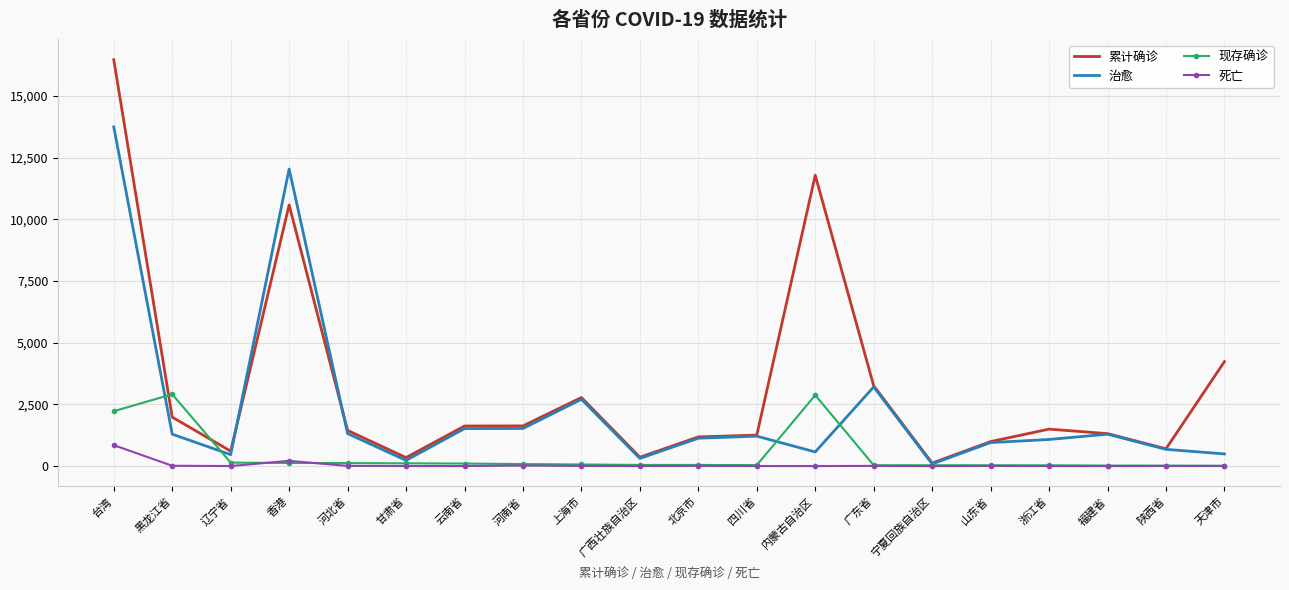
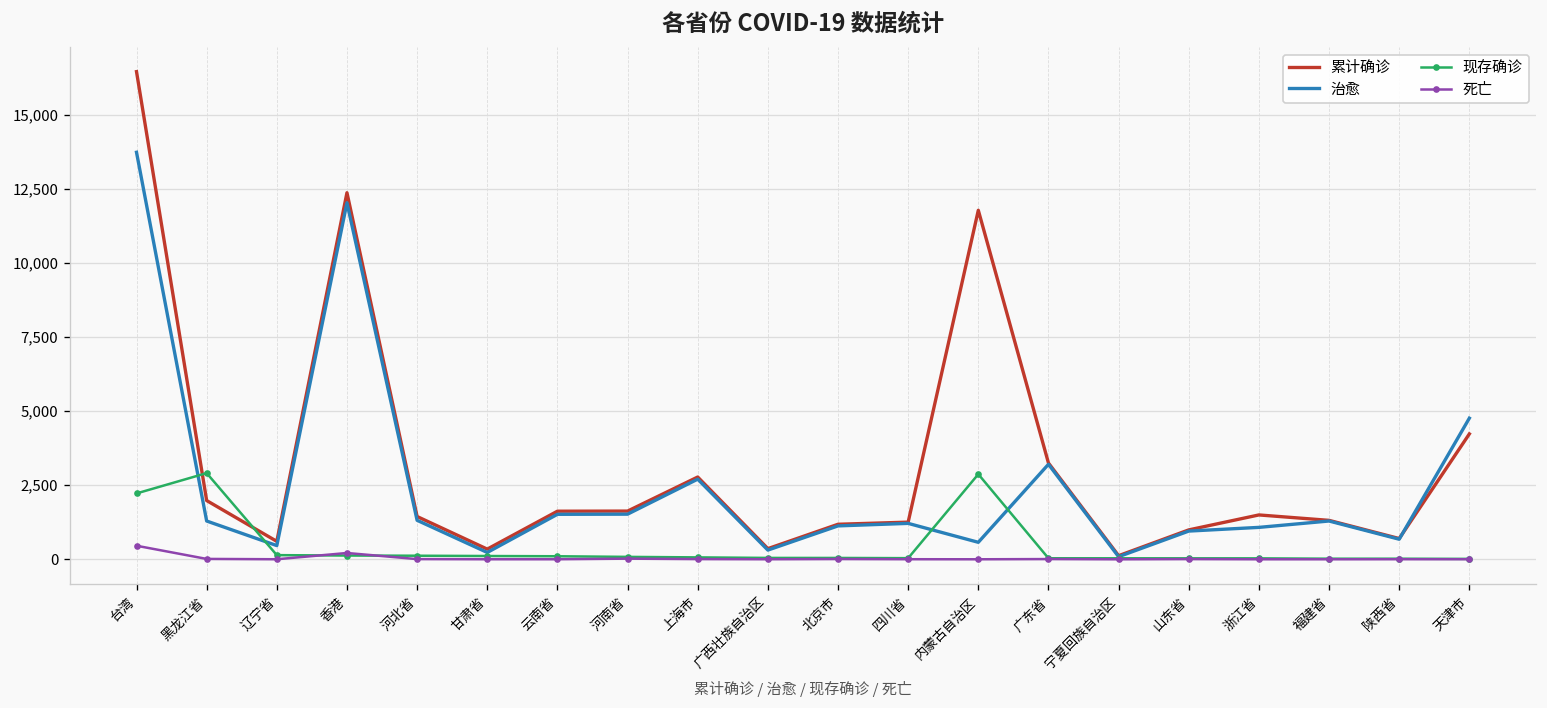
  {
    "累计确诊": {
      "台湾": "16,500",
      "黑龙江省": "2,000",
      "辽宁省": "600",
-     "香港": "10,600",
+     "香港": "12,400",
      "河北省": "1,400",
      "甘肃省": "300",
      "云南省": "1,600",
      "河南省": "1,600",
      "内蒙古自治区": "11,800",
      "浙江省": "1,500",
      "天津市": "4,200"
    },
    "治愈": {
      "台湾": "13,700",
      "黑龙江省": "1,300",
      "辽宁省": "500",
      "香港": "12,000",
      "河北省": "1,300",
      "甘肃省": "200",
      "云南省": "1,500",
      "河南省": "1,500",
      "内蒙古自治区": "600",
      "浙江省": "1,100",
-     "天津市": "500"
+     "天津市": "4,800"
    },
    "现存确诊": {
      "台湾": "2,200",
      "黑龙江省": "2,900",
      "辽宁省": "100",
      "河北省": "100",
      "甘肃省": "100",
      "内蒙古自治区": "2,900"
    },
    "死亡": {
-     "台湾": "800",
+     "台湾": "500",
      "黑龙江省": "0",
      "辽宁省": "0",
      "河北省": "0",
      "甘肃省": "0",
      "内蒙古自治区": "0"
    }
  }
